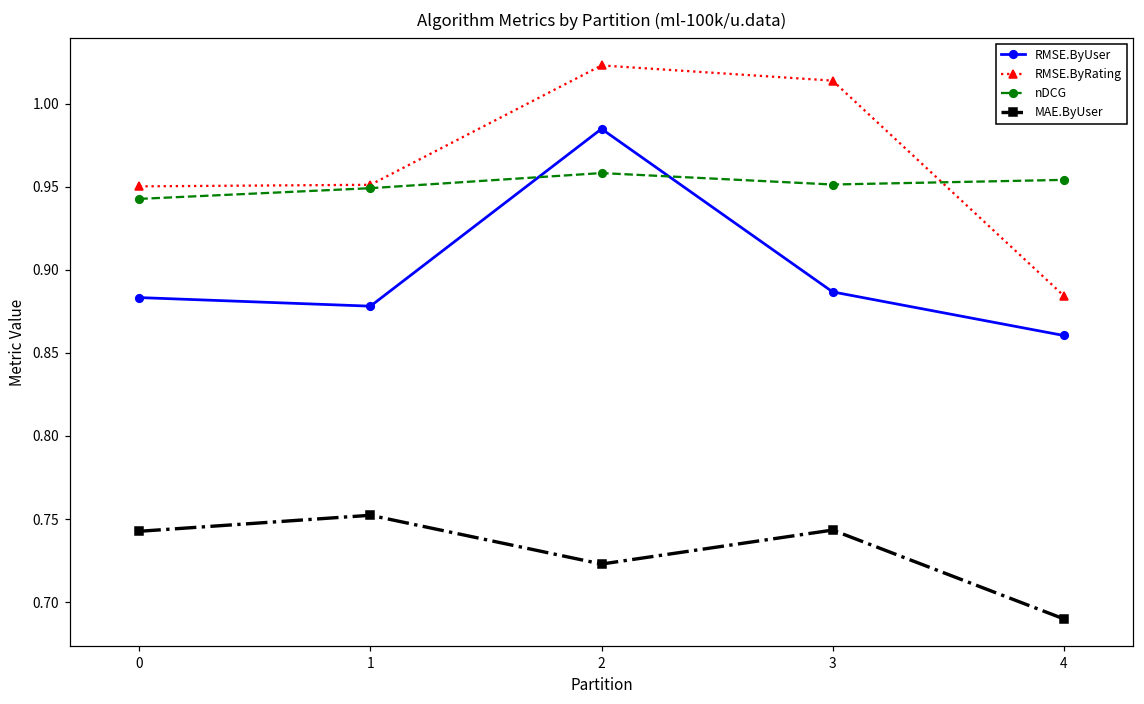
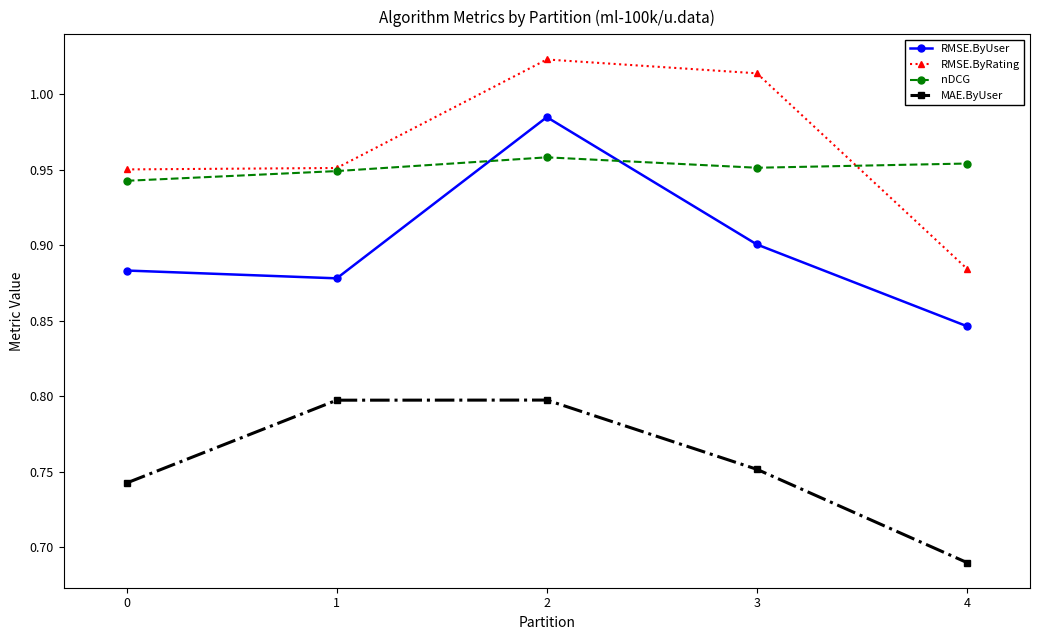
  {
    "RMSE.ByUser": {
      "0": 0.883,
      "1": 0.878,
      "2": 0.985,
-     "3": 0.887,
-     "4": 0.860
+     "3": 0.901,
+     "4": 0.846
    },
    "RMSE.ByRating": {
      "0": 0.950,
      "1": 0.951,
      "2": 1.023,
      "3": 1.014,
      "4": 0.884
    },
    "nDCG": {
      "0": 0.943,
      "1": 0.949,
      "2": 0.958,
      "3": 0.951,
      "4": 0.954
    },
    "MAE.ByUser": {
      "0": 0.743,
-     "1": 0.752,
-     "2": 0.723,
-     "3": 0.743,
+     "1": 0.797,
+     "2": 0.798,
+     "3": 0.752,
      "4": 0.690
    }
  }
